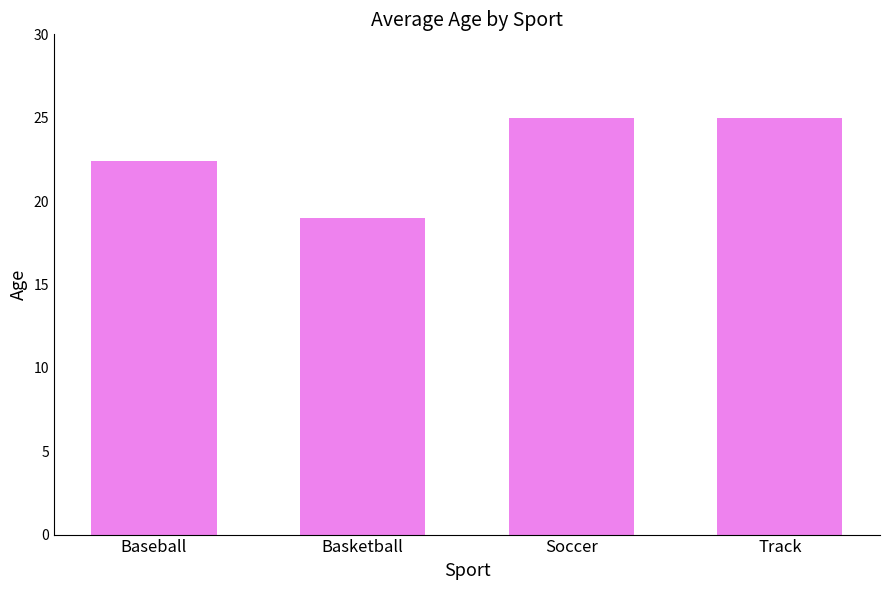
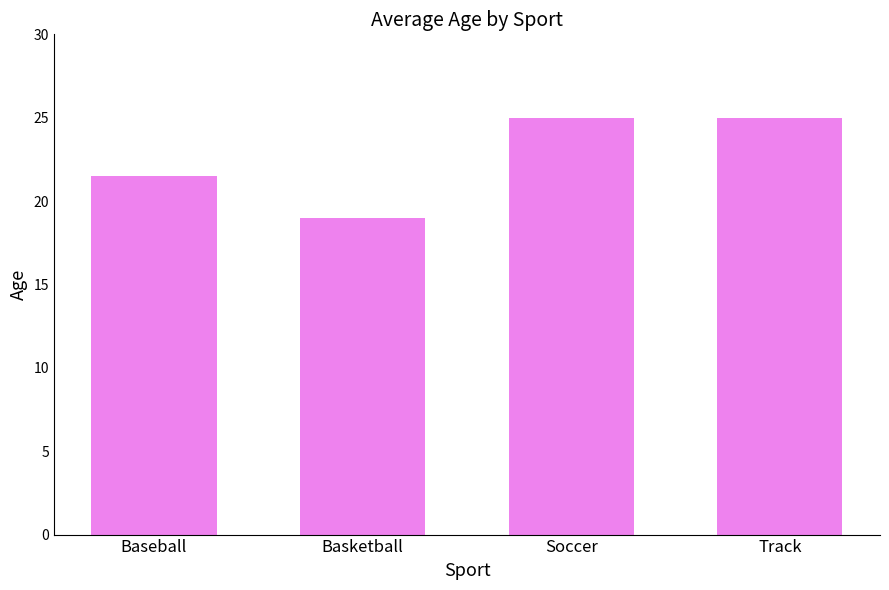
  {
-   "Baseball": 22.4,
+   "Baseball": 21.5,
    "Basketball": 19.0,
    "Soccer": 25.0,
    "Track": 25.0
  }
